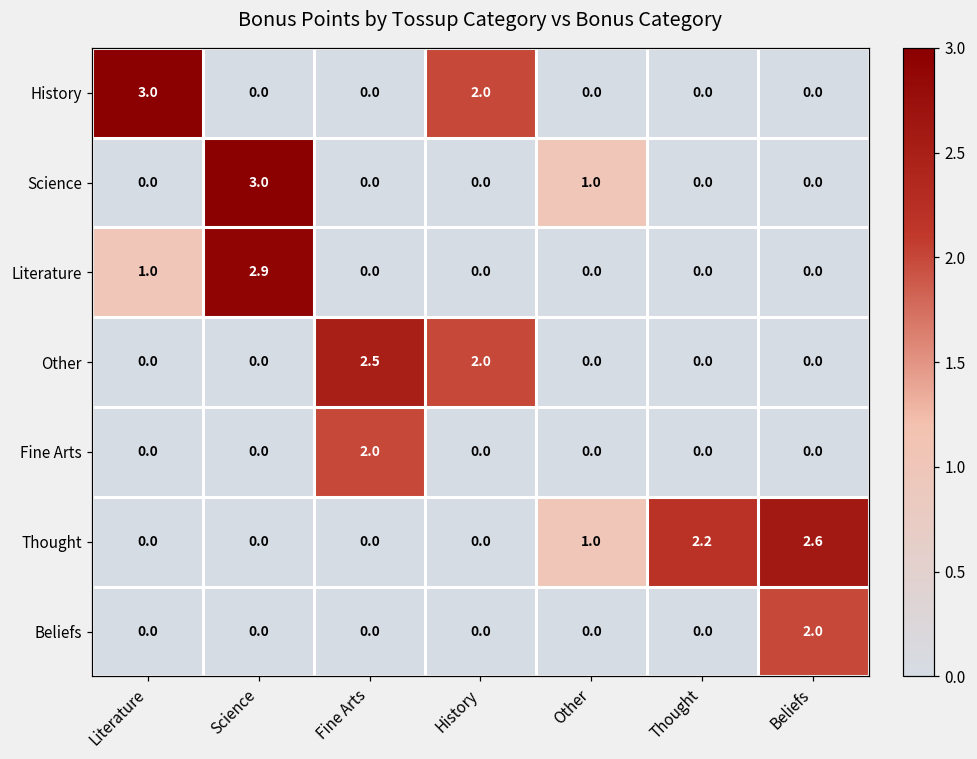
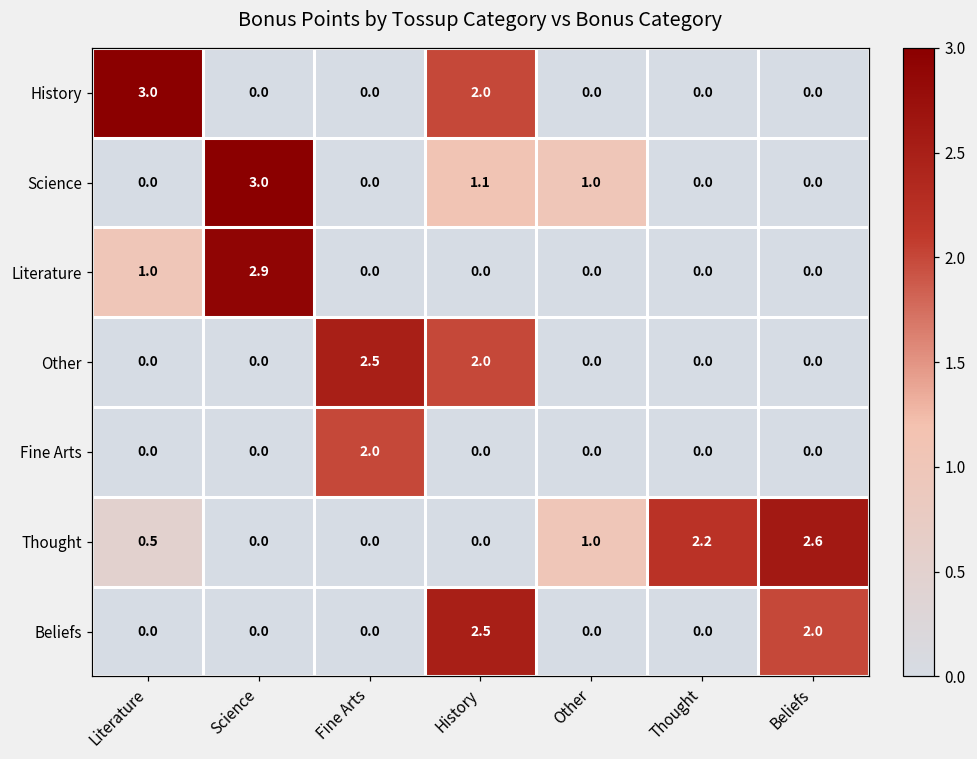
  {
    "History": {
      "Literature": 3.0,
      "Science": 0.0,
      "Fine Arts": 0.0,
      "History": 2.0,
      "Other": 0.0,
      "Thought": 0.0,
      "Beliefs": 0.0
    },
    "Science": {
      "Literature": 0.0,
      "Science": 3.0,
      "Fine Arts": 0.0,
-     "History": 0.0,
+     "History": 1.1,
      "Other": 1.0,
      "Thought": 0.0,
      "Beliefs": 0.0
    },
    "Literature": {
      "Literature": 1.0,
      "Science": 2.9,
      "Fine Arts": 0.0,
      "History": 0.0,
      "Other": 0.0,
      "Thought": 0.0,
      "Beliefs": 0.0
    },
    "Other": {
      "Literature": 0.0,
      "Science": 0.0,
      "Fine Arts": 2.5,
      "History": 2.0,
      "Other": 0.0,
      "Thought": 0.0,
      "Beliefs": 0.0
    },
    "Fine Arts": {
      "Literature": 0.0,
      "Science": 0.0,
      "Fine Arts": 2.0,
      "History": 0.0,
      "Other": 0.0,
      "Thought": 0.0,
      "Beliefs": 0.0
    },
    "Thought": {
-     "Literature": 0.0,
+     "Literature": 0.5,
      "Science": 0.0,
      "Fine Arts": 0.0,
      "History": 0.0,
      "Other": 1.0,
      "Thought": 2.2,
      "Beliefs": 2.6
    },
    "Beliefs": {
      "Literature": 0.0,
      "Science": 0.0,
      "Fine Arts": 0.0,
-     "History": 0.0,
+     "History": 2.5,
      "Other": 0.0,
      "Thought": 0.0,
      "Beliefs": 2.0
    }
  }
